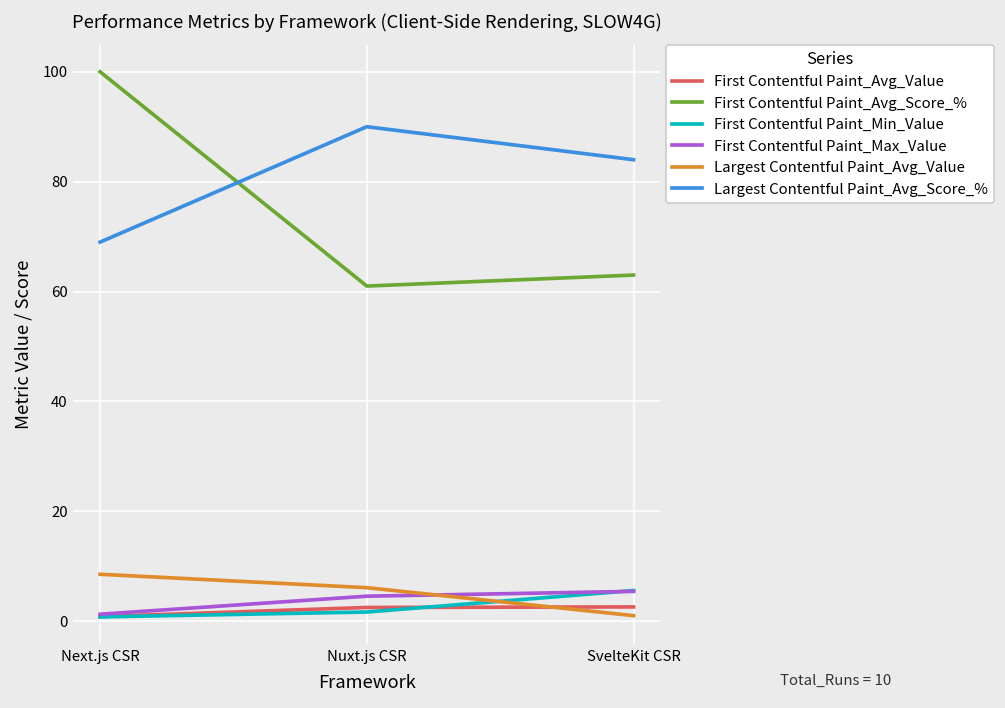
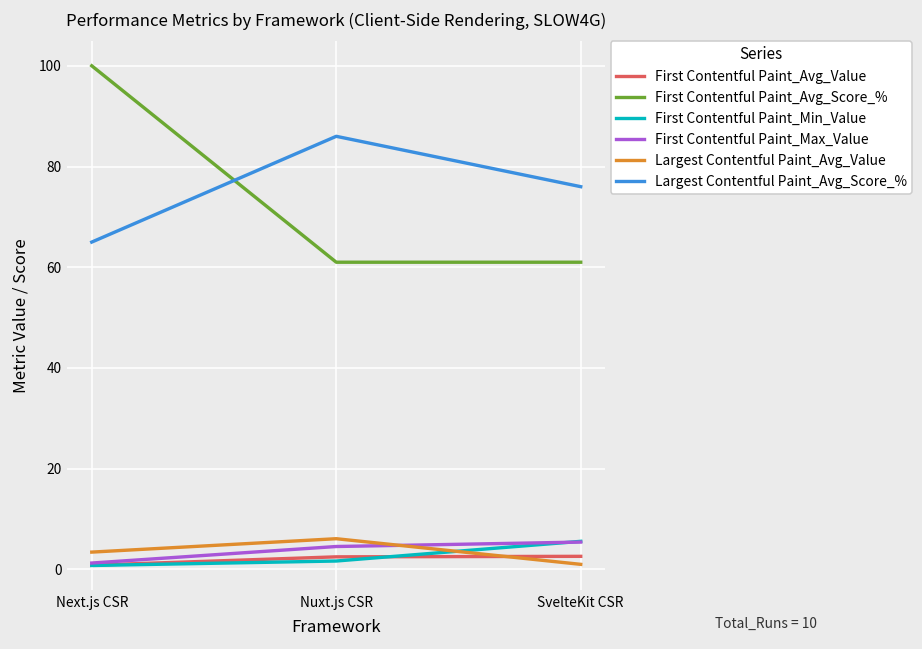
  {
    "First Contentful Paint_Avg_Value": {
      "Nuxt.js CSR": 3,
      "SvelteKit CSR": 3
    },
    "First Contentful Paint_Avg_Score_%": {
      "Next.js CSR": 100,
      "Nuxt.js CSR": 61,
-     "SvelteKit CSR": 63
+     "SvelteKit CSR": 61
    },
    "First Contentful Paint_Min_Value": {
      "Nuxt.js CSR": 2
    },
    "First Contentful Paint_Max_Value": {
      "Nuxt.js CSR": 5
    },
    "Largest Contentful Paint_Avg_Value": {
-     "Next.js CSR": 9,
+     "Next.js CSR": 3,
      "Nuxt.js CSR": 6,
      "SvelteKit CSR": 1
    },
    "Largest Contentful Paint_Avg_Score_%": {
-     "Next.js CSR": 69,
-     "Nuxt.js CSR": 90,
-     "SvelteKit CSR": 84
+     "Next.js CSR": 65,
+     "Nuxt.js CSR": 86,
+     "SvelteKit CSR": 76
    }
  }
